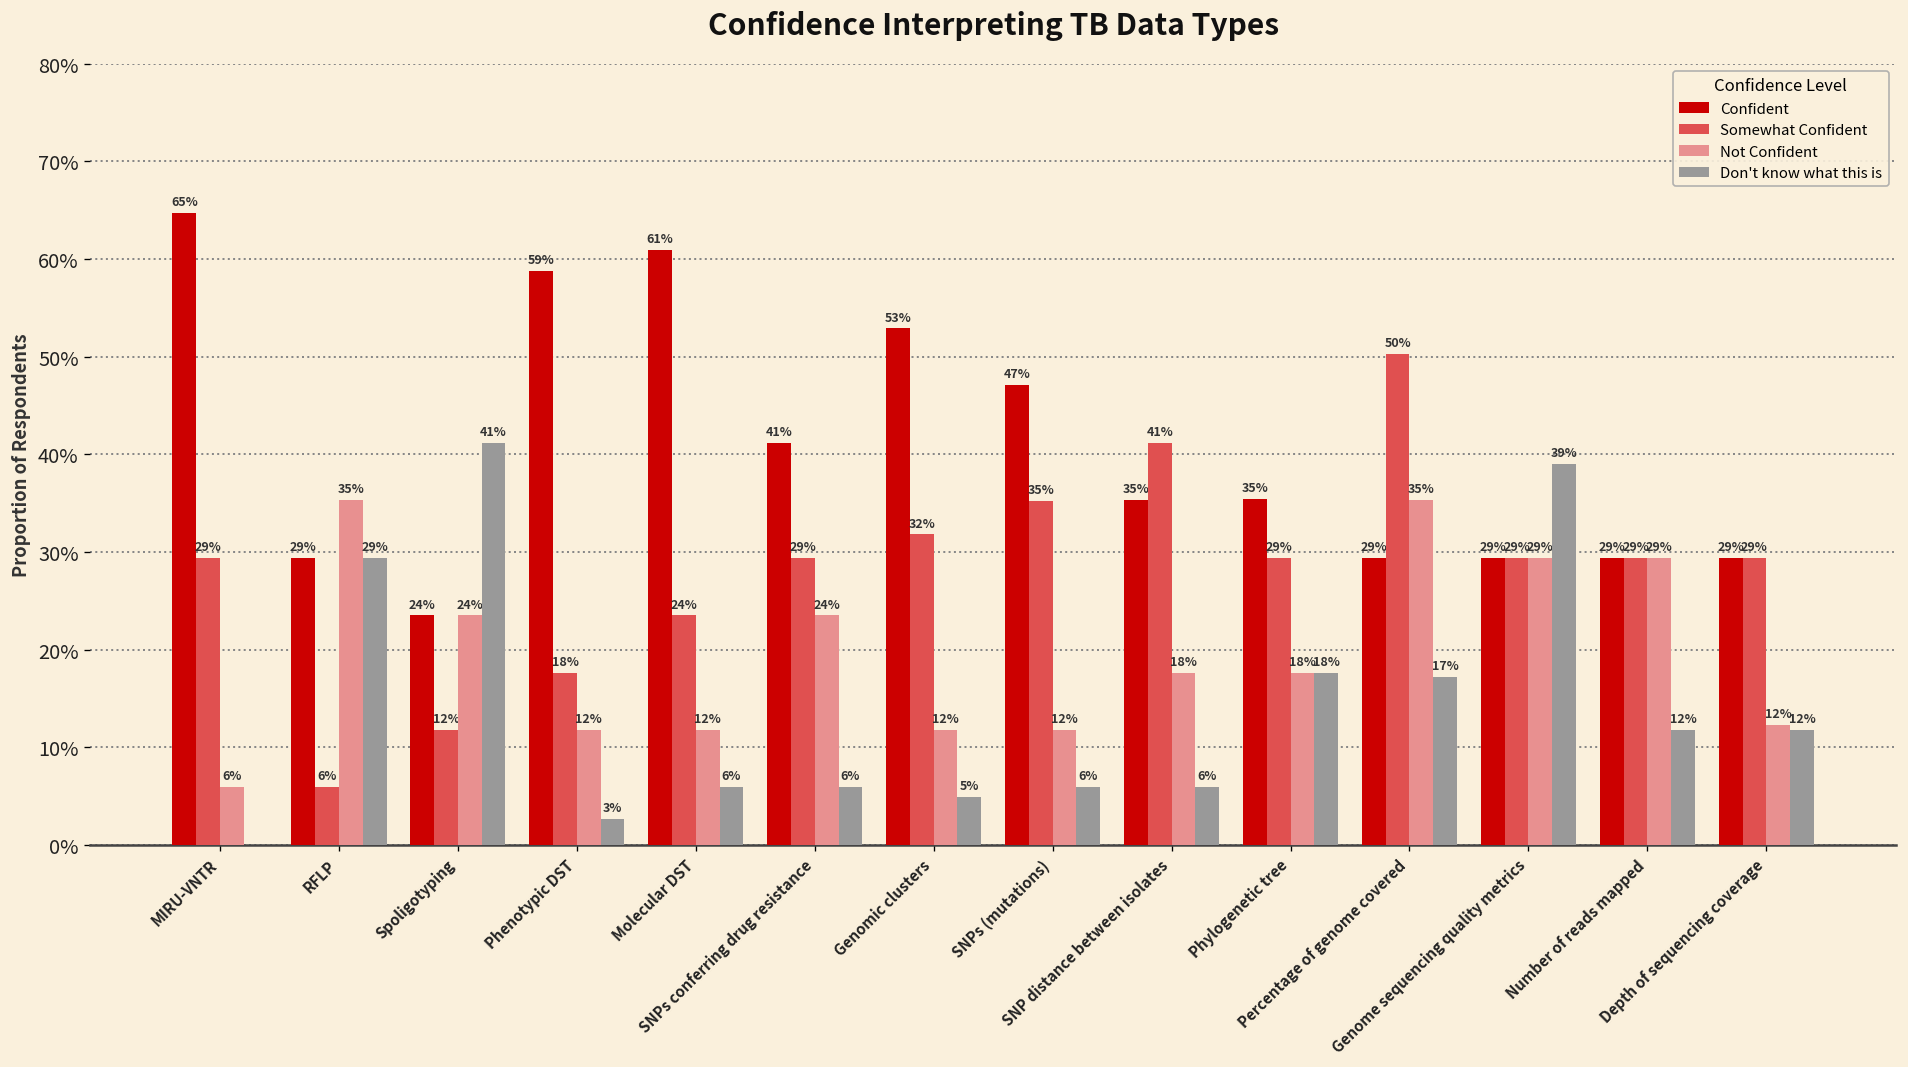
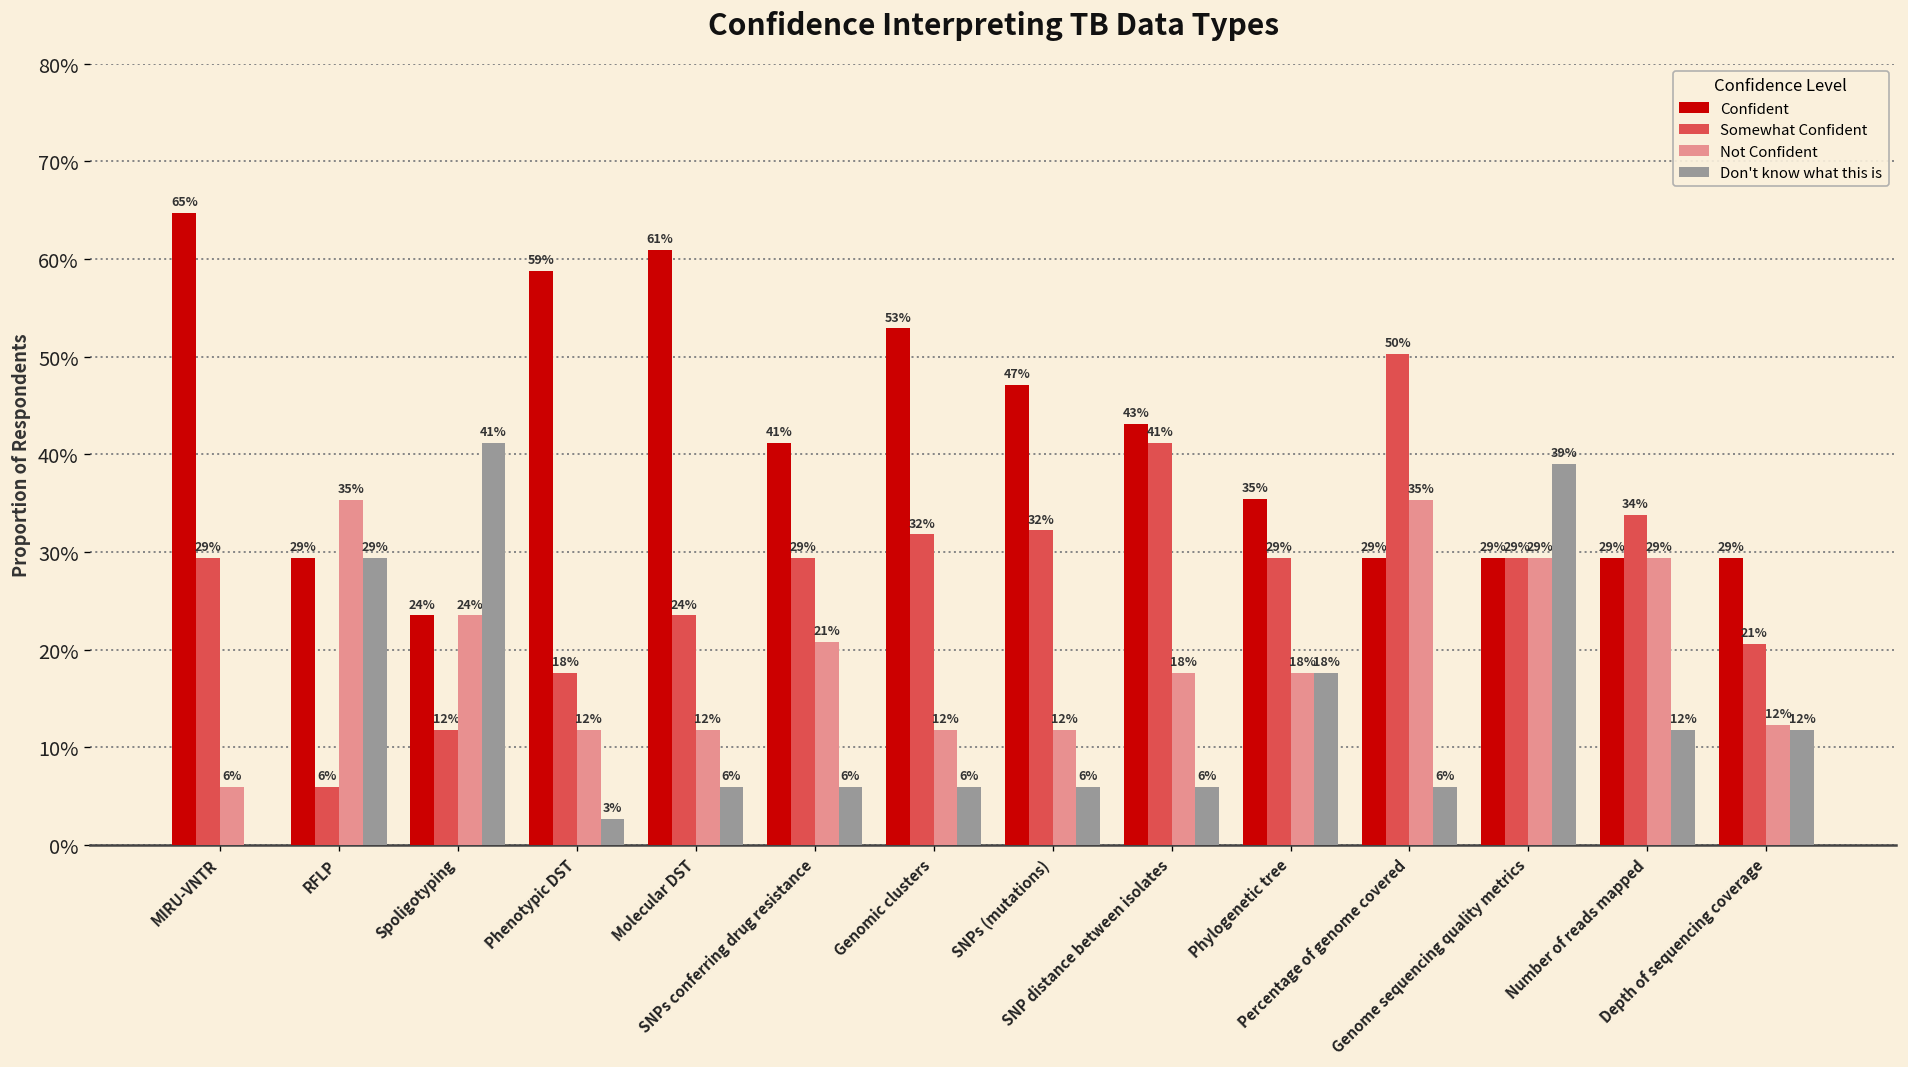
  {
    "Confident": {
      "MIRU-VNTR": "65%",
      "RFLP": "29%",
      "Spoligotyping": "24%",
      "Phenotypic DST": "59%",
      "Molecular DST": "61%",
      "SNPs conferring drug resistance": "41%",
      "Genomic clusters": "53%",
      "SNPs (mutations)": "47%",
-     "SNP distance between isolates": "35%",
+     "SNP distance between isolates": "43%",
      "Phylogenetic tree": "35%",
      "Percentage of genome covered": "29%",
      "Genome sequencing quality metrics": "29%",
      "Number of reads mapped": "29%",
      "Depth of sequencing coverage": "29%"
    },
    "Somewhat Confident": {
      "MIRU-VNTR": "29%",
      "RFLP": "6%",
      "Spoligotyping": "12%",
      "Phenotypic DST": "18%",
      "Molecular DST": "24%",
      "SNPs conferring drug resistance": "29%",
      "Genomic clusters": "32%",
-     "SNPs (mutations)": "35%",
+     "SNPs (mutations)": "32%",
      "SNP distance between isolates": "41%",
      "Phylogenetic tree": "29%",
      "Percentage of genome covered": "50%",
      "Genome sequencing quality metrics": "29%",
-     "Number of reads mapped": "29%",
-     "Depth of sequencing coverage": "29%"
+     "Number of reads mapped": "34%",
+     "Depth of sequencing coverage": "21%"
    },
    "Not Confident": {
      "MIRU-VNTR": "6%",
      "RFLP": "35%",
      "Spoligotyping": "24%",
      "Phenotypic DST": "12%",
      "Molecular DST": "12%",
-     "SNPs conferring drug resistance": "24%",
+     "SNPs conferring drug resistance": "21%",
      "Genomic clusters": "12%",
      "SNPs (mutations)": "12%",
      "SNP distance between isolates": "18%",
      "Phylogenetic tree": "18%",
      "Percentage of genome covered": "35%",
      "Genome sequencing quality metrics": "29%",
      "Number of reads mapped": "29%",
      "Depth of sequencing coverage": "12%"
    },
    "Don't know what this is": {
      "RFLP": "29%",
      "Spoligotyping": "41%",
      "Phenotypic DST": "3%",
      "Molecular DST": "6%",
      "SNPs conferring drug resistance": "6%",
-     "Genomic clusters": "5%",
+     "Genomic clusters": "6%",
      "SNPs (mutations)": "6%",
      "SNP distance between isolates": "6%",
      "Phylogenetic tree": "18%",
-     "Percentage of genome covered": "17%",
+     "Percentage of genome covered": "6%",
      "Genome sequencing quality metrics": "39%",
      "Number of reads mapped": "12%",
      "Depth of sequencing coverage": "12%"
    }
  }
